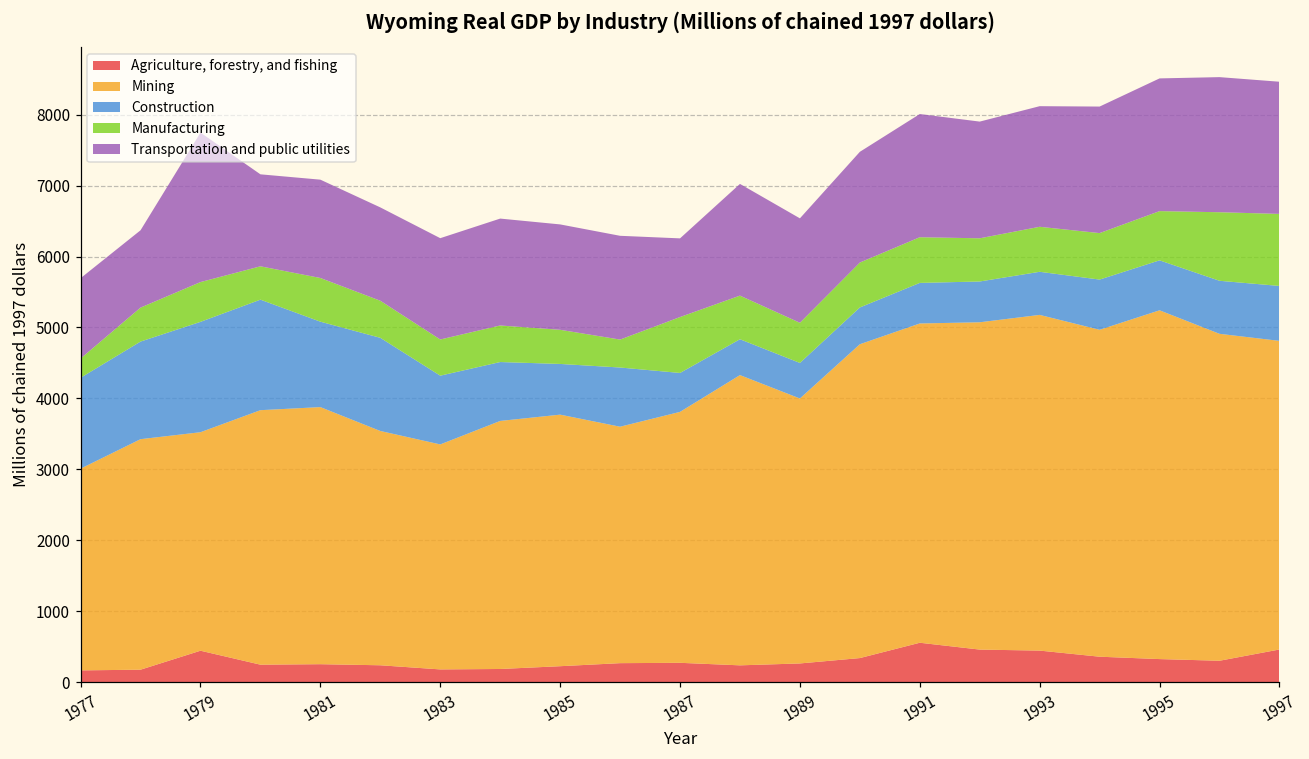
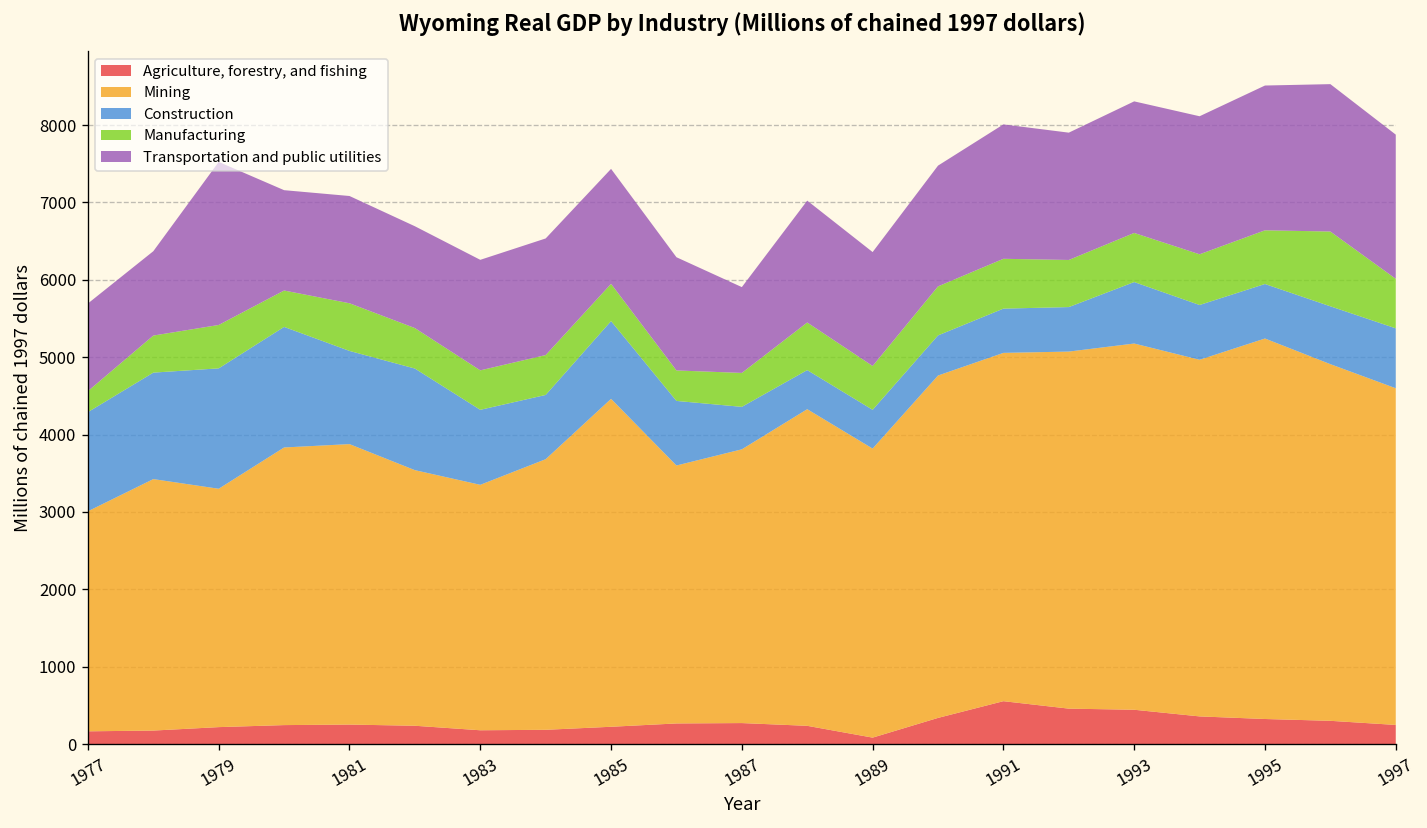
  {
    "Agriculture, forestry, and fishing": {
      "1977": 200,
-     "1979": 400,
+     "1979": 200,
      "1981": 300,
      "1983": 200,
      "1985": 200,
      "1987": 300,
-     "1989": 300,
+     "1989": 100,
      "1991": 600,
      "1993": 400,
      "1995": 300,
-     "1997": 500
+     "1997": 200
    },
    "Mining": {
      "1977": 2800,
      "1979": 3100,
      "1981": 3600,
      "1983": 3200,
-     "1985": 3500,
+     "1985": 4200,
      "1987": 3500,
      "1989": 3700,
      "1991": 4500,
      "1993": 4700,
      "1995": 4900,
      "1997": 4400
    },
    "Construction": {
      "1977": 1300,
      "1979": 1600,
      "1981": 1200,
      "1983": 1000,
-     "1985": 700,
+     "1985": 1000,
      "1987": 500,
      "1989": 500,
      "1991": 600,
-     "1993": 600,
+     "1993": 800,
      "1995": 700,
      "1997": 800
    },
    "Manufacturing": {
      "1977": 300,
      "1979": 600,
      "1981": 600,
      "1983": 500,
      "1985": 500,
-     "1987": 800,
+     "1987": 400,
      "1989": 600,
      "1991": 600,
      "1993": 600,
      "1995": 700,
-     "1997": 1000
+     "1997": 600
    },
    "Transportation and public utilities": {
      "1977": 1100,
      "1981": 1400,
      "1983": 1400,
      "1985": 1500,
      "1987": 1100,
      "1989": 1500,
      "1991": 1700,
      "1993": 1700,
      "1995": 1900,
      "1997": 1900
    }
  }
